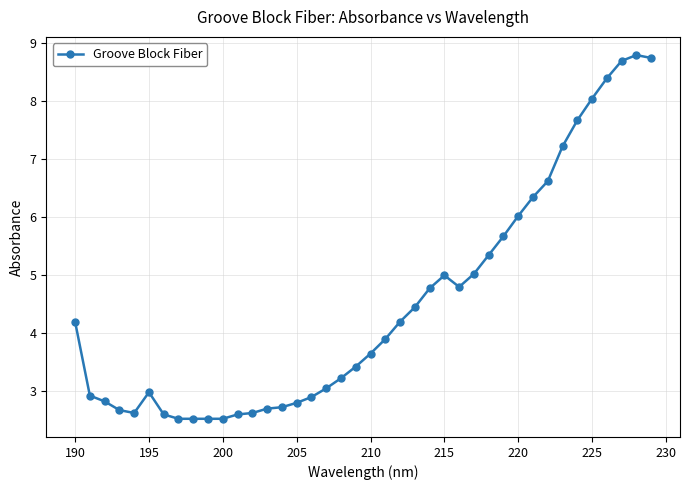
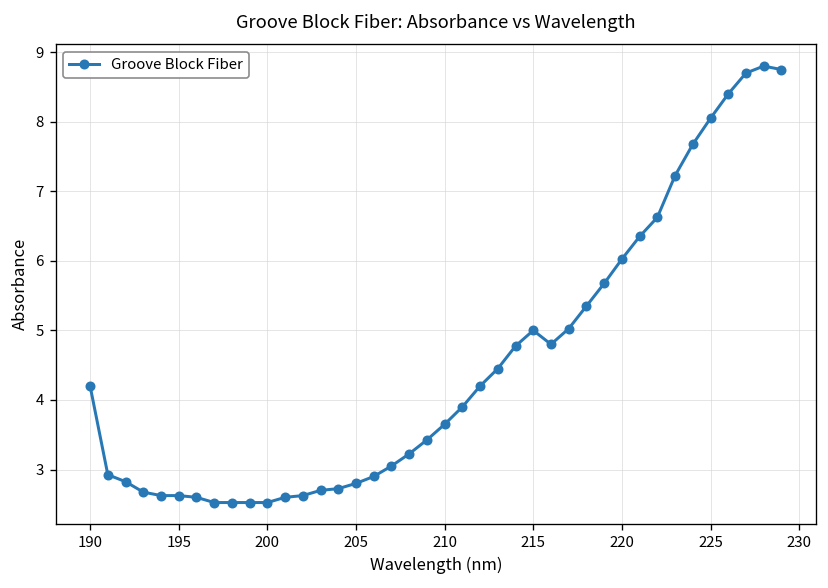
  {
    "190": 4.2,
-   "195": 3.0,
+   "195": 2.6,
    "200": 2.5,
    "205": 2.8,
    "210": 3.7,
    "215": 5.0,
    "220": 6.0,
    "225": 8.1
  }
